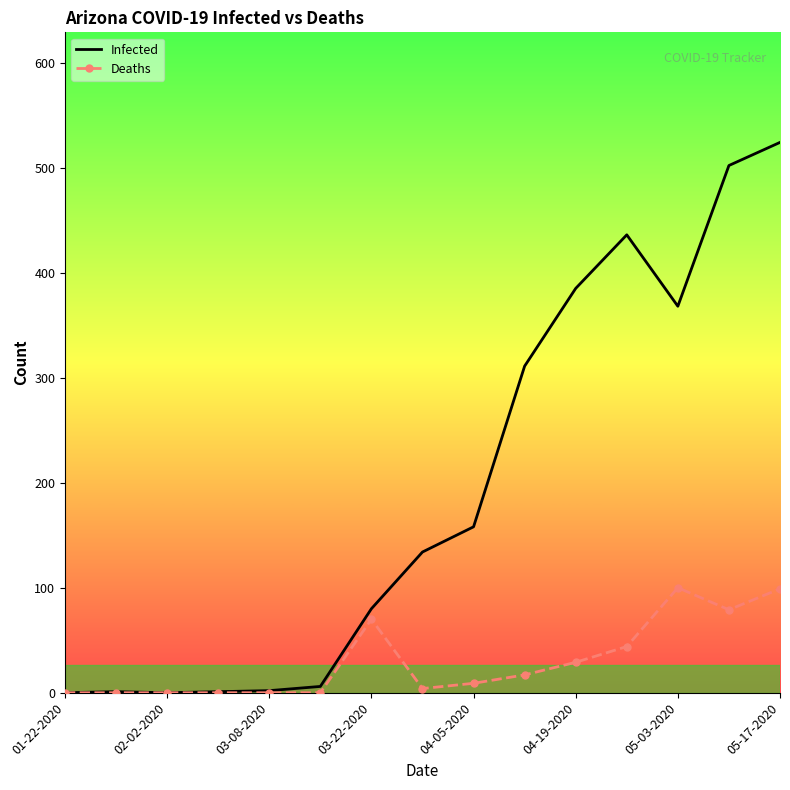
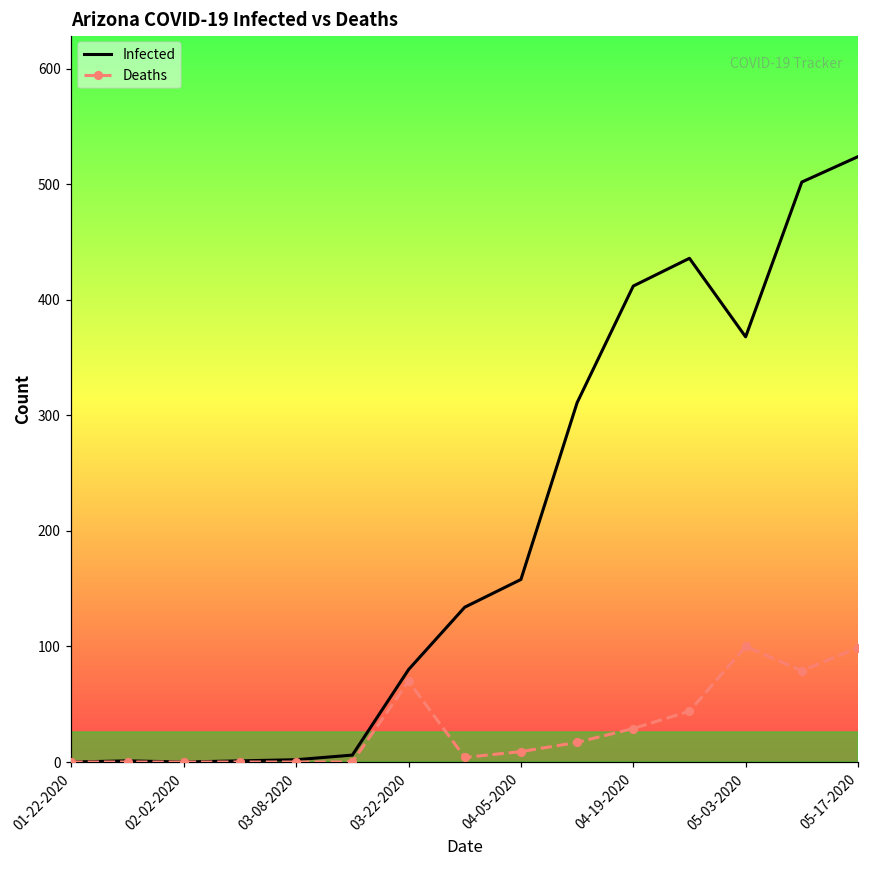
  {
    "Infected": {
      "03-22-2020": 80,
      "04-05-2020": 158,
-     "04-19-2020": 385,
+     "04-19-2020": 412,
      "05-03-2020": 368,
      "05-17-2020": 524
    },
    "Deaths": {
      "03-22-2020": 70,
      "04-19-2020": 29,
      "05-03-2020": 100,
      "05-17-2020": 99
    }
  }
